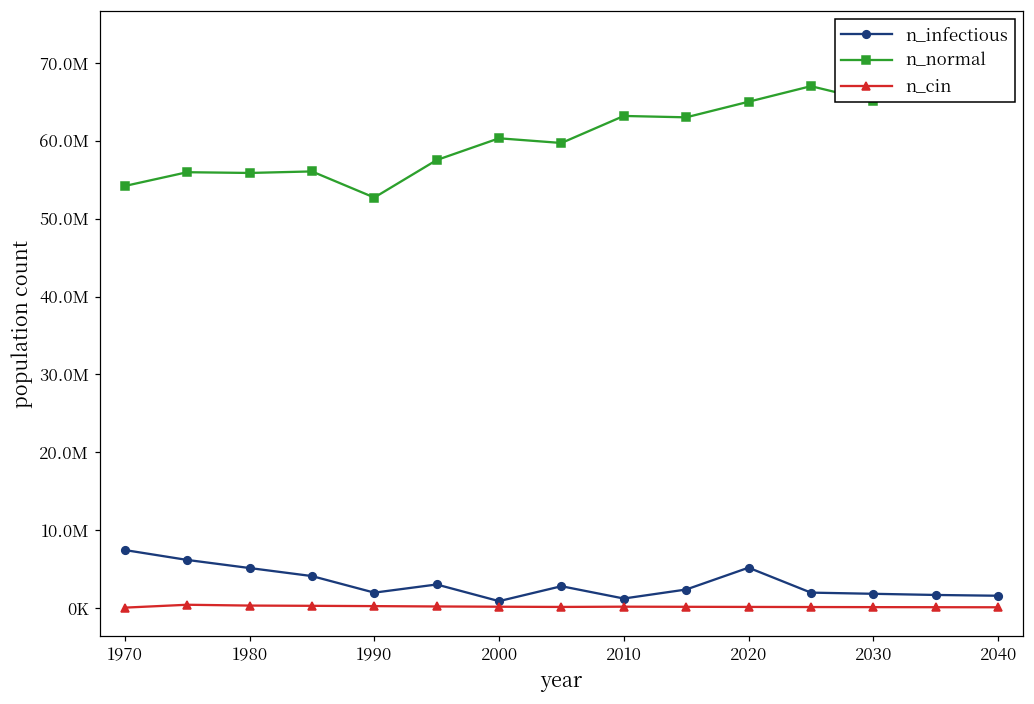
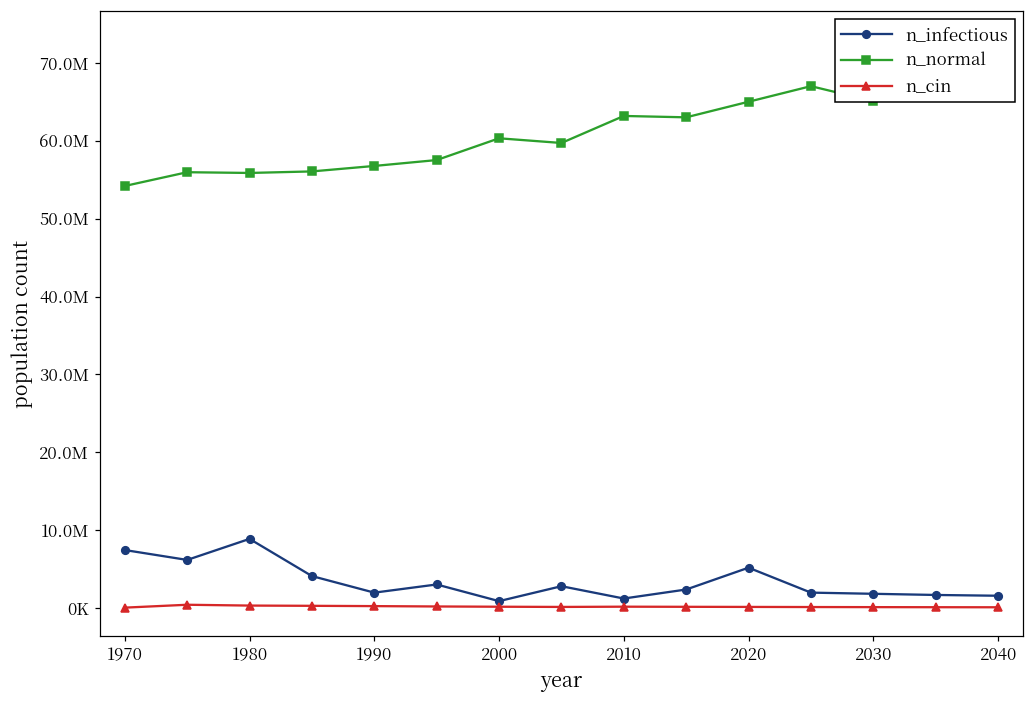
  {
    "n_infectious": {
      "1970": 7000000,
-     "1980": 5000000,
+     "1980": 9000000,
      "1990": 2000000,
      "2000": 1000000,
      "2010": 1000000,
      "2020": 5000000,
      "2030": 2000000,
      "2040": 2000000
    },
    "n_normal": {
      "1970": 54000000,
      "1980": 56000000,
-     "1990": 53000000,
+     "1990": 57000000,
      "2000": 60000000,
      "2010": 63000000,
      "2020": 65000000
    },
    "n_cin": {
      "1970": 0,
      "1980": 0,
      "1990": 0,
      "2000": 0,
      "2010": 0,
      "2020": 0,
      "2030": 0,
      "2040": 0
    }
  }
